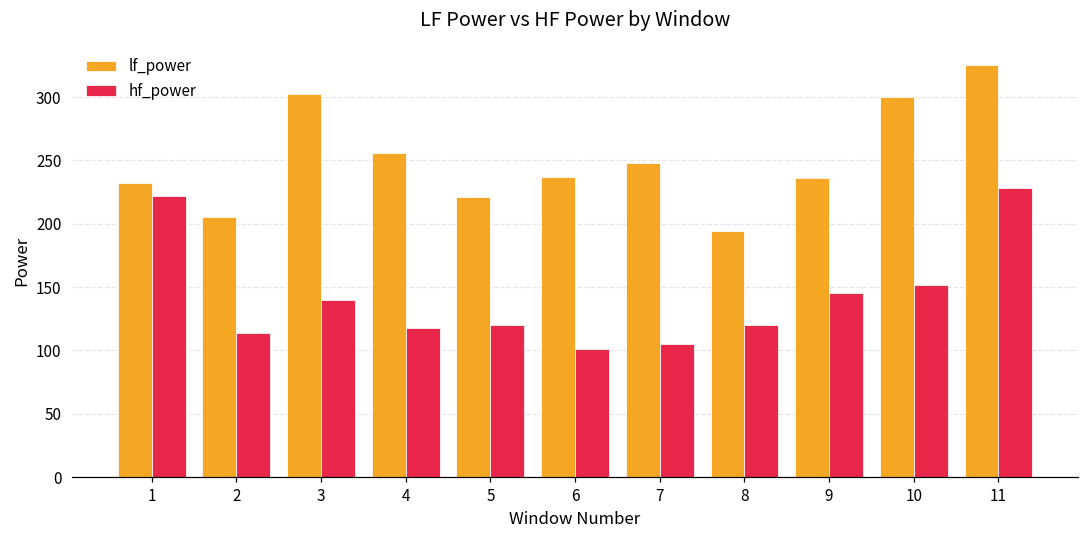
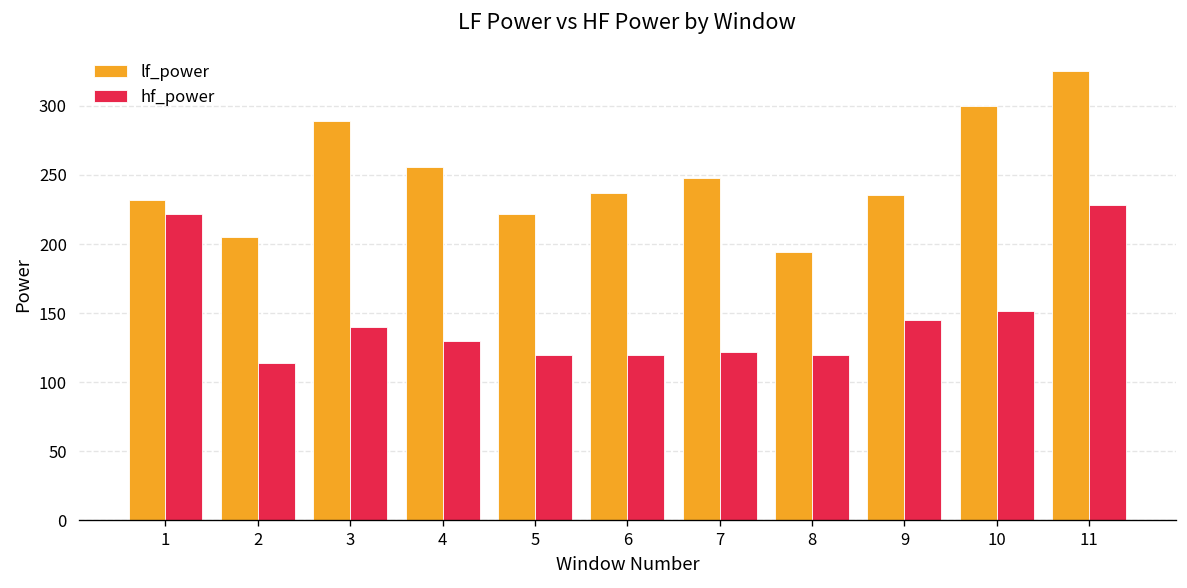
  {
    "lf_power": {
      "1": 232,
      "2": 205,
-     "3": 302,
+     "3": 289,
      "4": 256,
      "5": 221,
      "6": 237,
      "7": 248,
      "8": 194,
      "9": 236,
      "10": 300,
      "11": 325
    },
    "hf_power": {
      "1": 222,
      "2": 114,
      "3": 140,
-     "4": 117,
+     "4": 130,
      "5": 120,
-     "6": 101,
-     "7": 105,
+     "6": 119,
+     "7": 122,
      "8": 120,
      "9": 145,
      "10": 152,
      "11": 228
    }
  }
